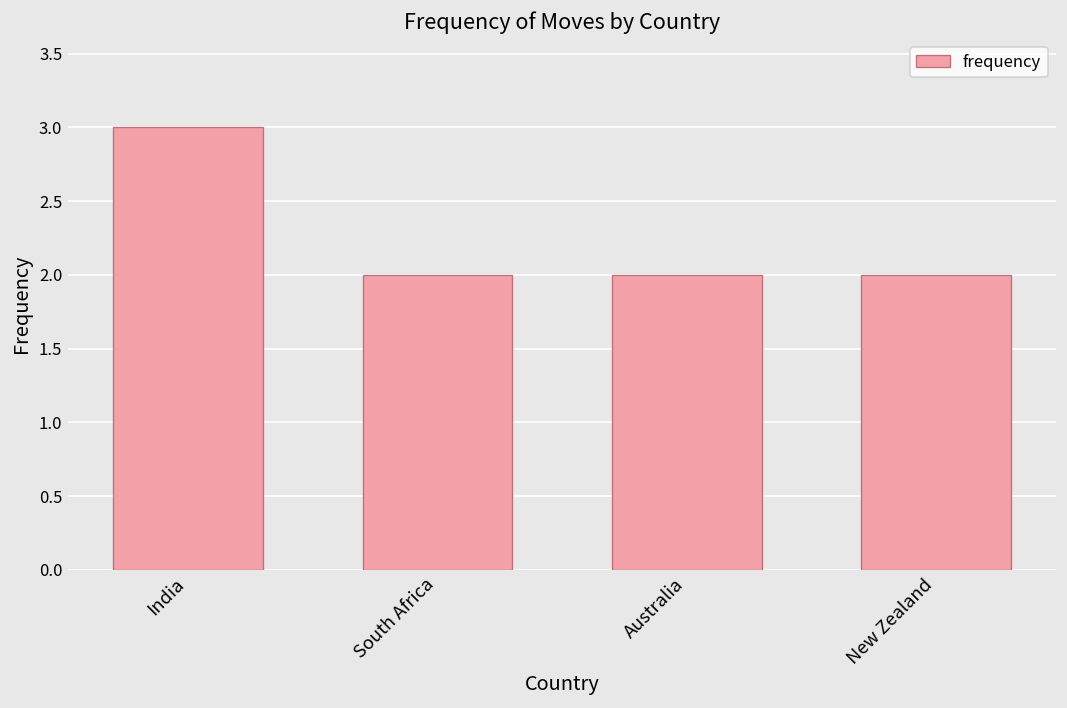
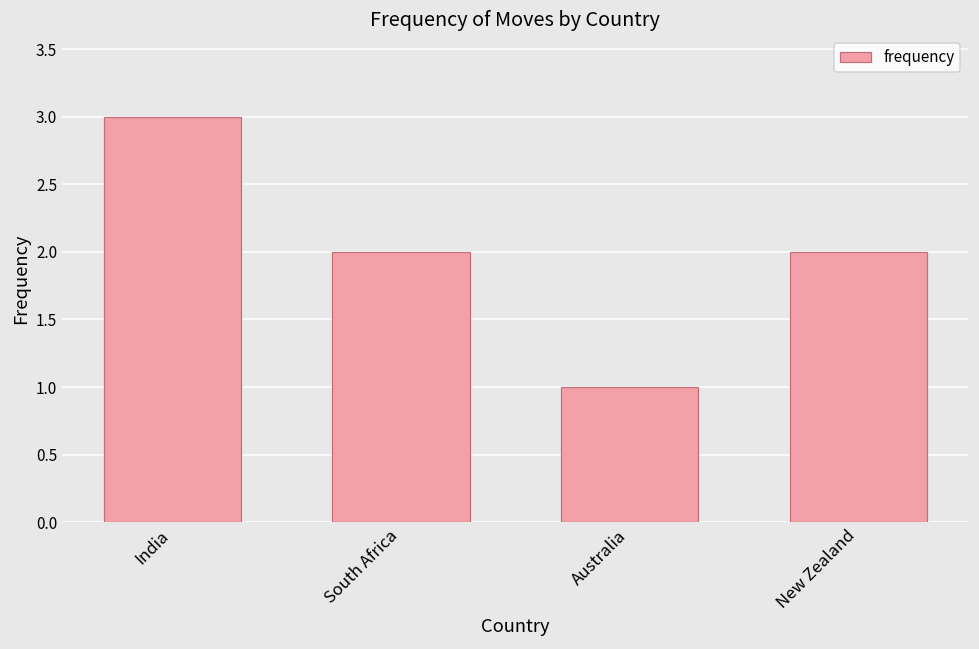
  {
    "India": 3,
    "South Africa": 2,
-   "Australia": 2,
+   "Australia": 1,
    "New Zealand": 2
  }
